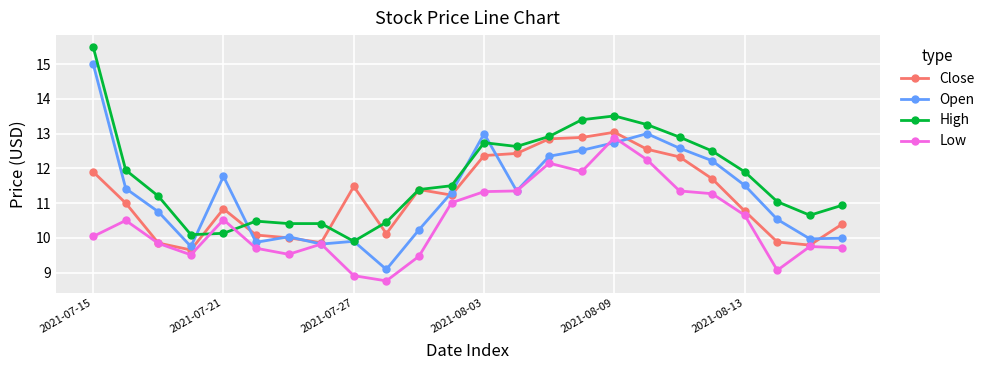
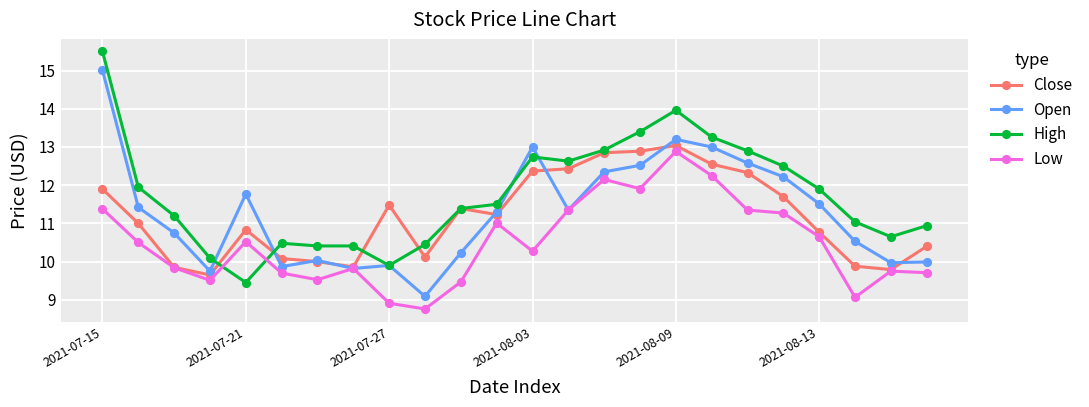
  {
    "Close": {
      "2021-07-15": 11.9,
      "2021-07-21": 10.8,
      "2021-07-27": 11.5,
      "2021-08-03": 12.4,
      "2021-08-09": 13.0,
      "2021-08-13": 10.8
    },
    "Open": {
      "2021-07-15": 15.0,
      "2021-07-21": 11.8,
      "2021-08-03": 13.0,
-     "2021-08-09": 12.7,
+     "2021-08-09": 13.2,
      "2021-08-13": 11.5
    },
    "High": {
      "2021-07-15": 15.5,
-     "2021-07-21": 10.1,
+     "2021-07-21": 9.5,
      "2021-08-03": 12.7,
-     "2021-08-09": 13.5,
+     "2021-08-09": 14.0,
      "2021-08-13": 11.9
    },
    "Low": {
-     "2021-07-15": 10.0,
+     "2021-07-15": 11.4,
      "2021-07-21": 10.5,
      "2021-07-27": 8.9,
-     "2021-08-03": 11.3,
+     "2021-08-03": 10.3,
      "2021-08-09": 12.9,
      "2021-08-13": 10.7
    }
  }
